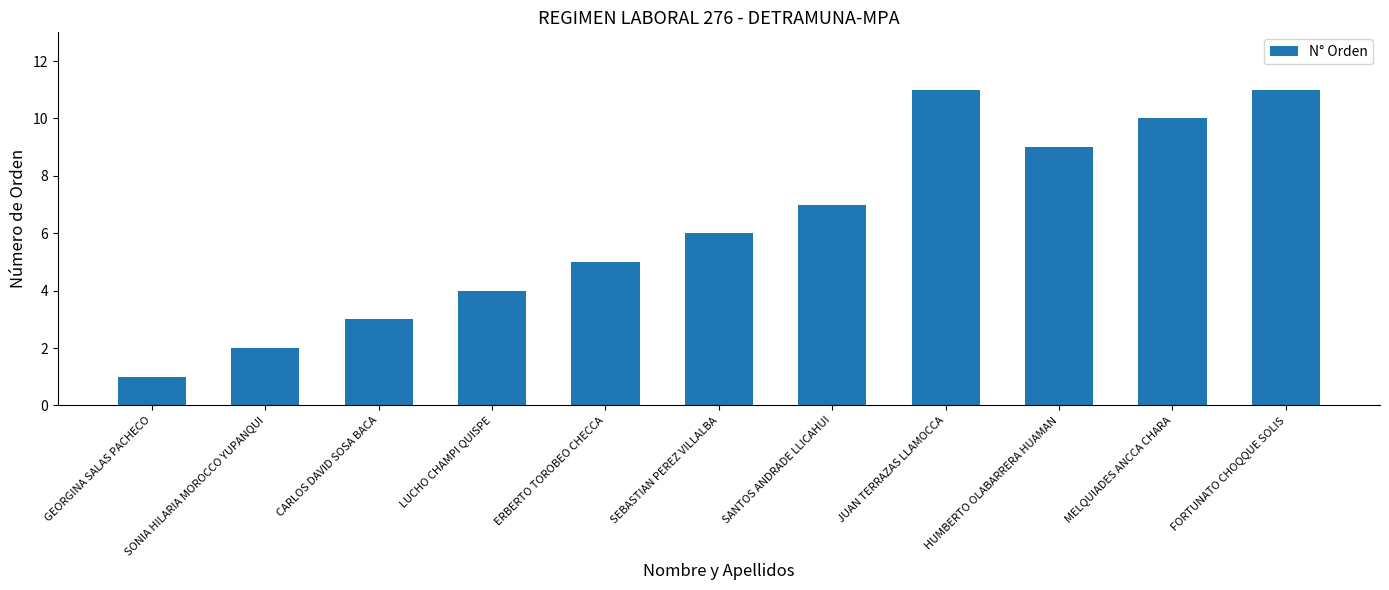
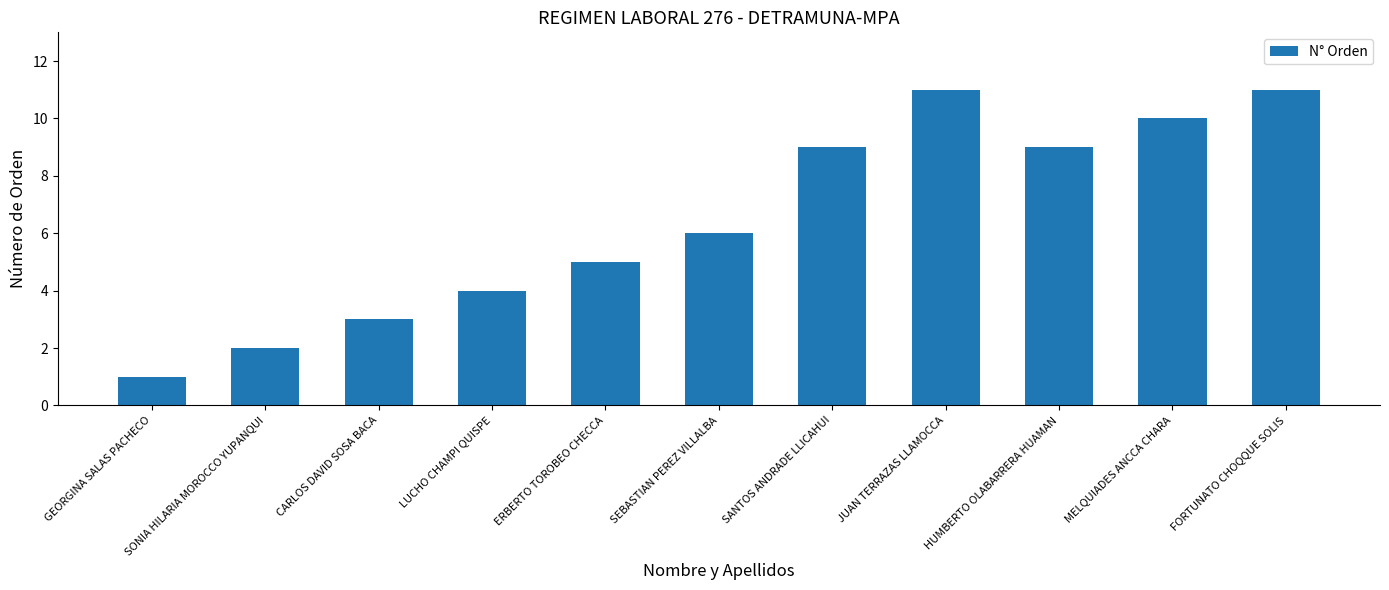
  {
    "GEORGINA SALAS PACHECO": 1,
    "SONIA HILARIA MOROCCO YUPANQUI": 2,
    "CARLOS DAVID SOSA BACA": 3,
    "LUCHO CHAMPI QUISPE": 4,
    "ERBERTO TOROBEO CHECCA": 5,
    "SEBASTIAN PEREZ VILLALBA": 6,
-   "SANTOS ANDRADE LLICAHUI": 7,
+   "SANTOS ANDRADE LLICAHUI": 9,
    "JUAN TERRAZAS LLAMOCCA": 11,
    "HUMBERTO OLABARRERA HUAMAN": 9,
    "MELQUIADES ANCCA CHARA": 10,
    "FORTUNATO CHOQQUE SOLIS": 11
  }
